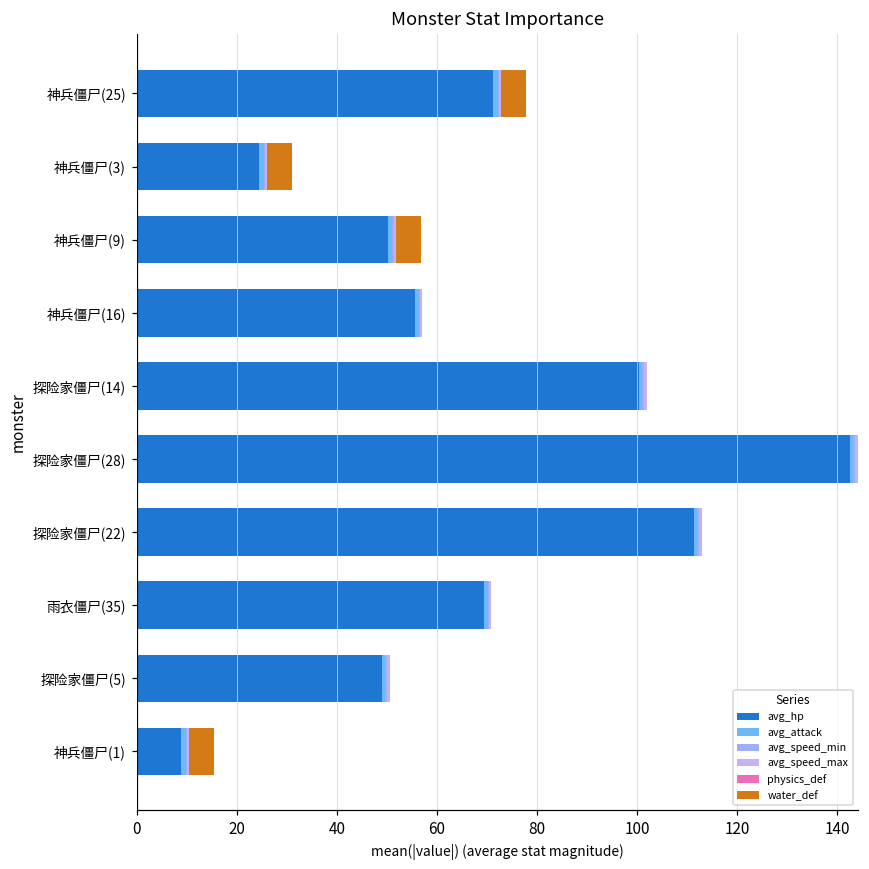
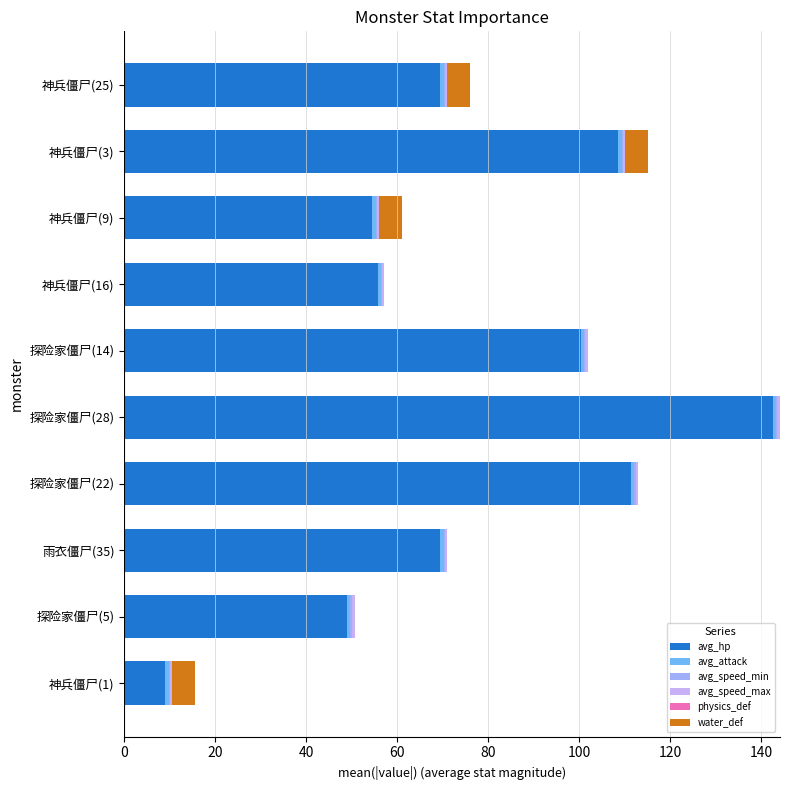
  {
    "avg_hp": {
-     "神兵僵尸(25)": 71,
-     "神兵僵尸(3)": 25,
-     "神兵僵尸(9)": 50,
+     "神兵僵尸(25)": 69,
+     "神兵僵尸(3)": 108,
+     "神兵僵尸(9)": 54,
      "神兵僵尸(16)": 56,
      "探险家僵尸(14)": 100,
      "探险家僵尸(28)": 143,
      "探险家僵尸(22)": 111,
      "雨衣僵尸(35)": 69,
      "探险家僵尸(5)": 49,
      "神兵僵尸(1)": 9
    },
    "physics_def": {
      "神兵僵尸(25)": 0,
      "神兵僵尸(3)": 0,
      "神兵僵尸(9)": 0,
      "神兵僵尸(16)": 0,
      "雨衣僵尸(35)": 0,
      "神兵僵尸(1)": 0
    },
    "water_def": {
      "神兵僵尸(25)": 5,
      "神兵僵尸(3)": 5,
      "神兵僵尸(9)": 5,
      "神兵僵尸(16)": 0,
      "探险家僵尸(14)": 0,
      "探险家僵尸(28)": 0,
      "探险家僵尸(22)": 0,
      "雨衣僵尸(35)": 0,
      "探险家僵尸(5)": 0,
      "神兵僵尸(1)": 5
    }
  }
